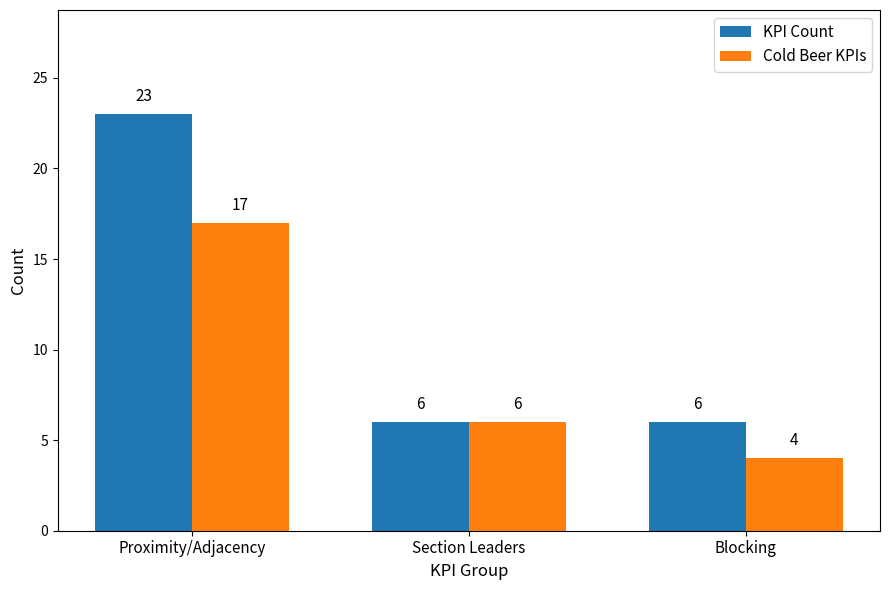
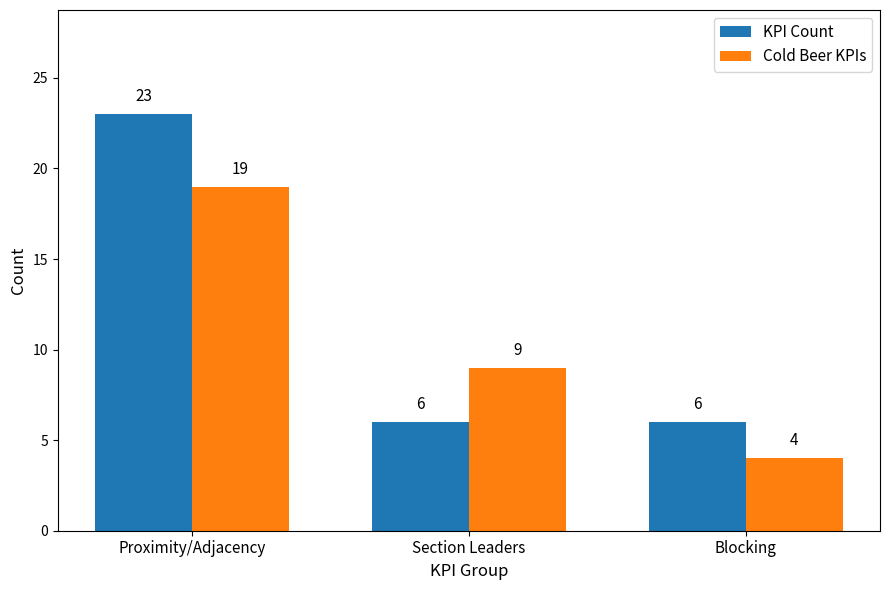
  {
    "KPI Count": {
      "Proximity/Adjacency": 23,
      "Section Leaders": 6,
      "Blocking": 6
    },
    "Cold Beer KPIs": {
-     "Proximity/Adjacency": 17,
-     "Section Leaders": 6,
+     "Proximity/Adjacency": 19,
+     "Section Leaders": 9,
      "Blocking": 4
    }
  }
